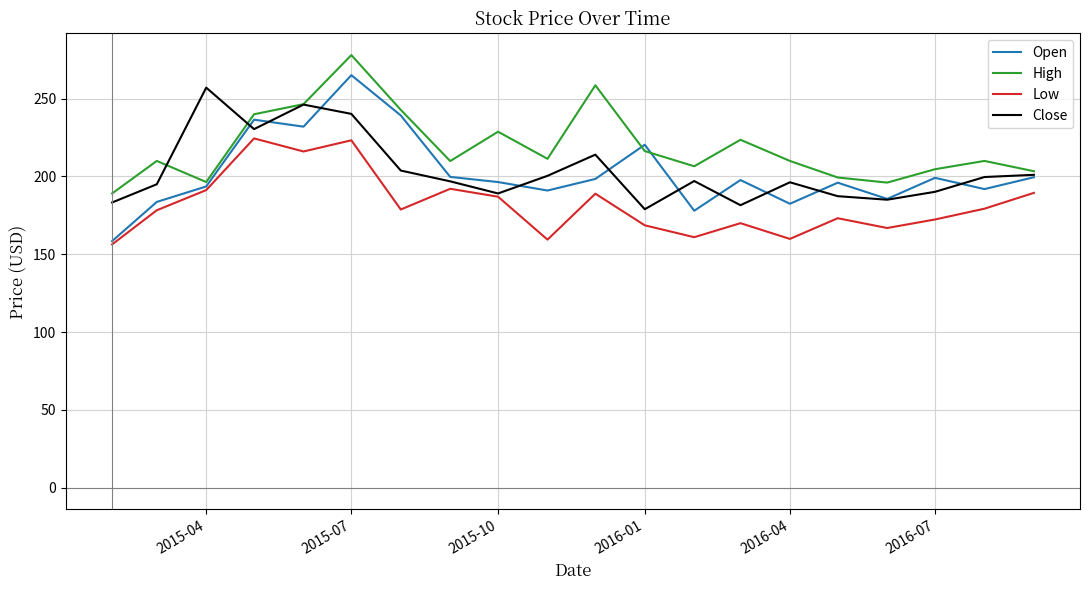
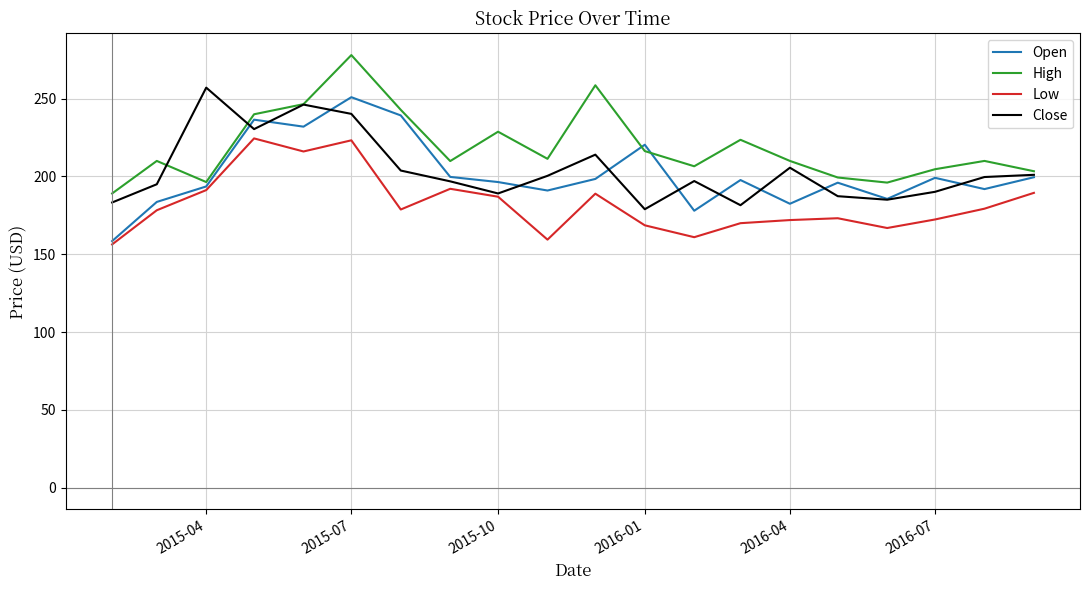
  {
    "Open": {
      "2015-04": 194,
-     "2015-07": 265,
+     "2015-07": 251,
      "2015-10": 196,
      "2016-01": 220,
      "2016-04": 182,
      "2016-07": 199
    },
    "High": {
      "2015-04": 196,
      "2015-07": 278,
      "2015-10": 229,
      "2016-01": 216,
      "2016-04": 210,
      "2016-07": 205
    },
    "Low": {
      "2015-04": 191,
      "2015-07": 223,
      "2015-10": 187,
      "2016-01": 169,
-     "2016-04": 160,
+     "2016-04": 172,
      "2016-07": 172
    },
    "Close": {
      "2015-04": 257,
      "2015-07": 240,
      "2015-10": 189,
      "2016-01": 179,
-     "2016-04": 196,
+     "2016-04": 206,
      "2016-07": 190
    }
  }
